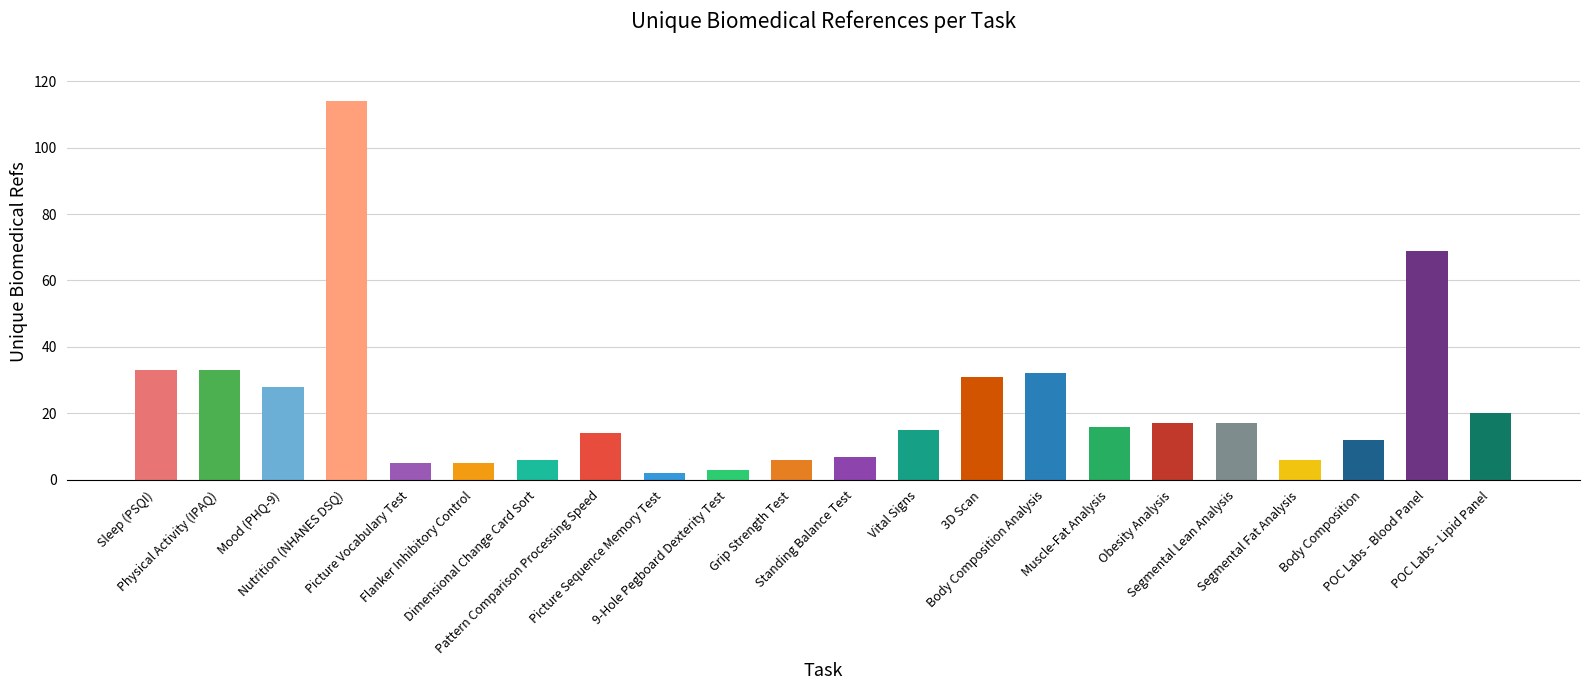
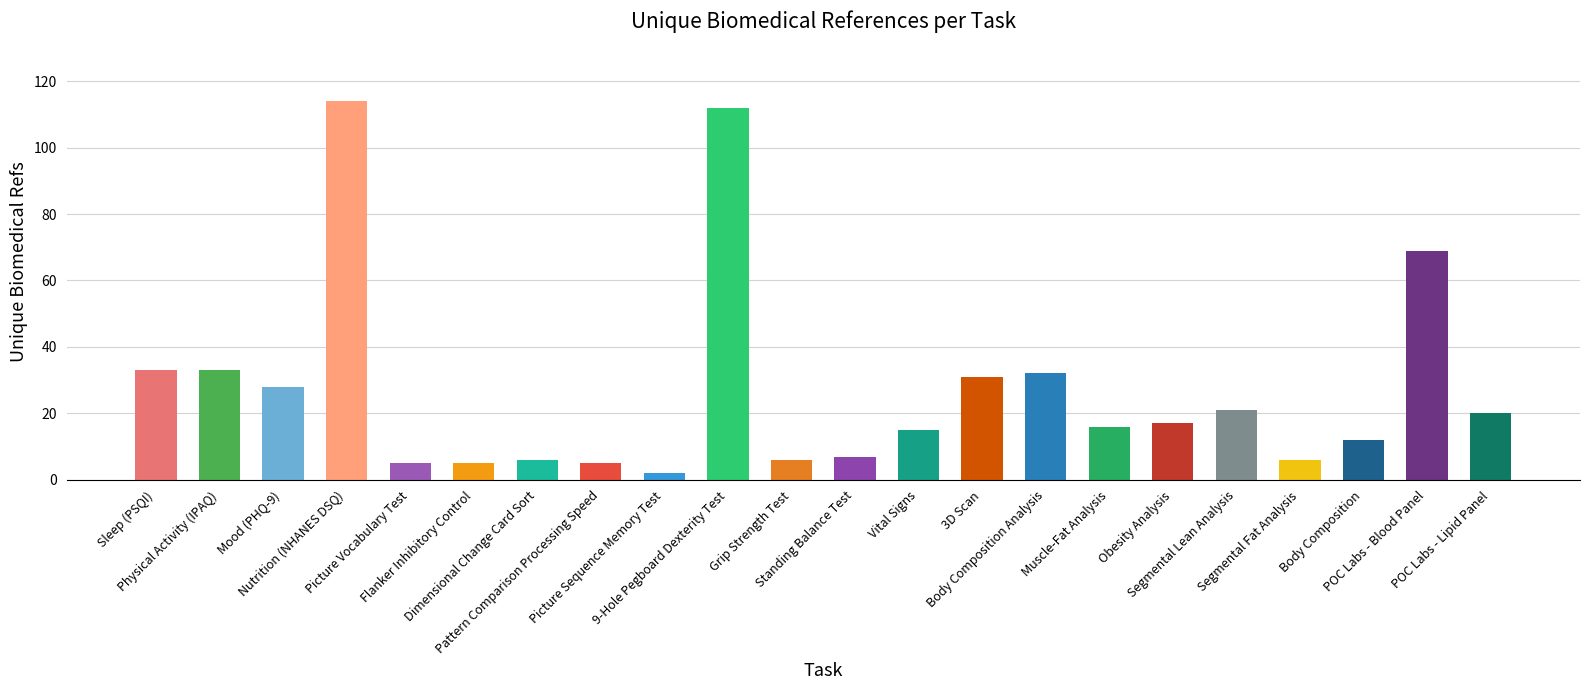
  {
    "Sleep (PSQI)": 33,
    "Physical Activity (IPAQ)": 33,
    "Mood (PHQ-9)": 28,
    "Nutrition (NHANES DSQ)": 114,
    "Picture Vocabulary Test": 5,
    "Flanker Inhibitory Control": 5,
    "Dimensional Change Card Sort": 6,
-   "Pattern Comparison Processing Speed": 14,
+   "Pattern Comparison Processing Speed": 5,
    "Picture Sequence Memory Test": 2,
-   "9-Hole Pegboard Dexterity Test": 3,
+   "9-Hole Pegboard Dexterity Test": 112,
    "Grip Strength Test": 6,
    "Standing Balance Test": 7,
    "Vital Signs": 15,
    "3D Scan": 31,
    "Body Composition Analysis": 32,
    "Muscle-Fat Analysis": 16,
    "Obesity Analysis": 17,
-   "Segmental Lean Analysis": 17,
+   "Segmental Lean Analysis": 21,
    "Segmental Fat Analysis": 6,
    "Body Composition": 12,
    "POC Labs - Blood Panel": 69,
    "POC Labs - Lipid Panel": 20
  }
